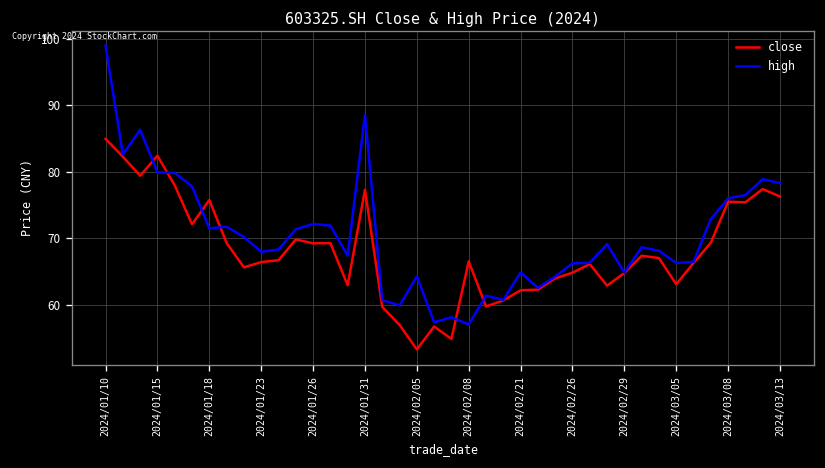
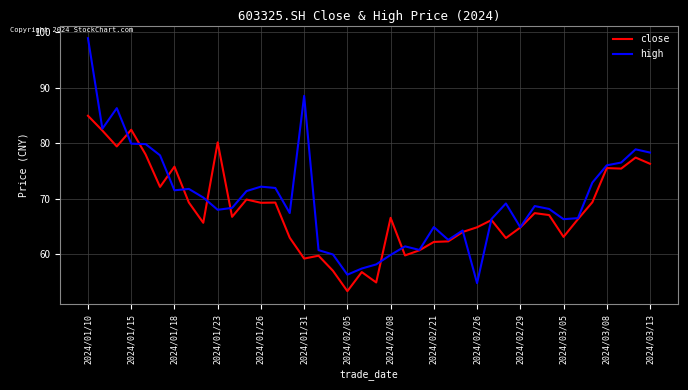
  {
    "close": {
      "2024/01/10": 85,
      "2024/01/15": 82,
      "2024/01/18": 76,
-     "2024/01/23": 66,
+     "2024/01/23": 80,
      "2024/01/26": 69,
-     "2024/01/31": 77,
+     "2024/01/31": 59,
      "2024/02/05": 53,
      "2024/02/08": 67,
      "2024/02/21": 62,
      "2024/02/26": 65,
      "2024/03/05": 63,
      "2024/03/08": 76,
      "2024/03/13": 76
    },
    "high": {
      "2024/01/10": 99,
      "2024/01/15": 80,
      "2024/01/18": 72,
      "2024/01/23": 68,
      "2024/01/26": 72,
      "2024/01/31": 89,
-     "2024/02/05": 64,
-     "2024/02/08": 57,
+     "2024/02/05": 56,
+     "2024/02/08": 60,
      "2024/02/21": 65,
-     "2024/02/26": 66,
+     "2024/02/26": 55,
      "2024/03/05": 66,
      "2024/03/08": 76,
      "2024/03/13": 78
    }
  }
